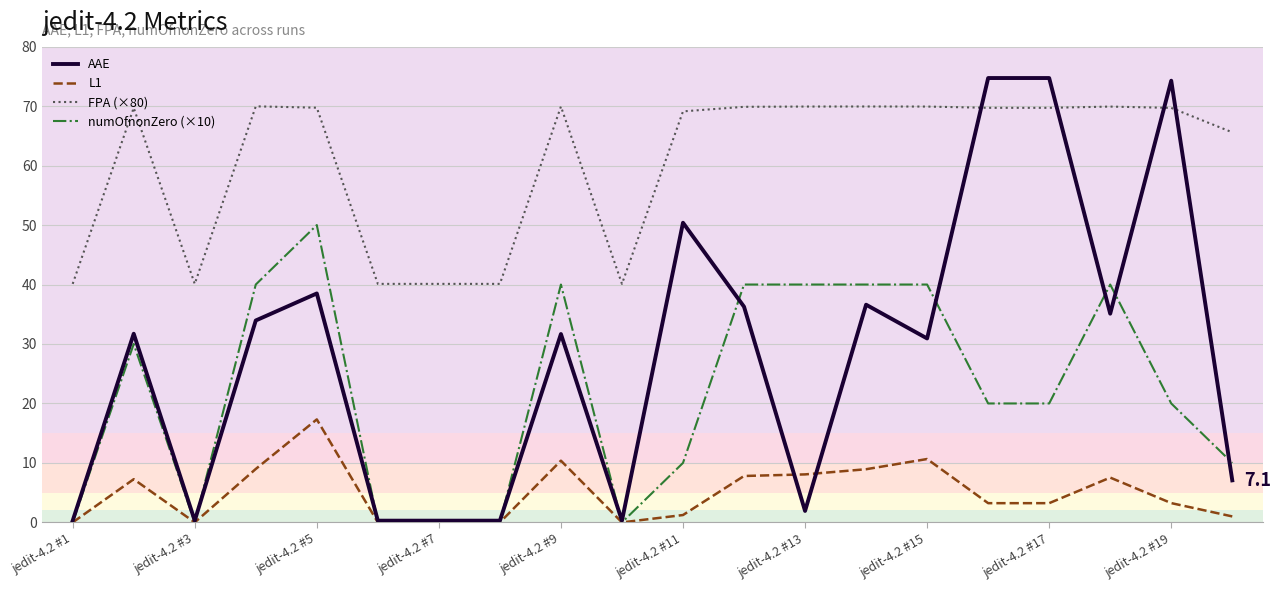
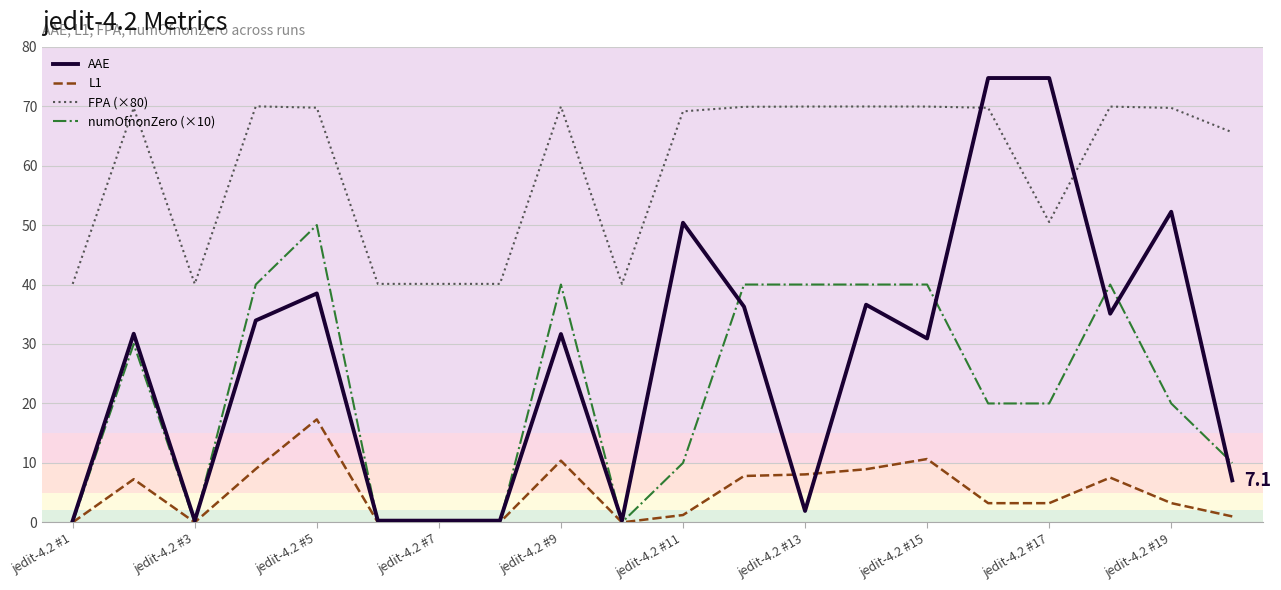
  {
    "AAE": {
      "jedit-4.2 #5": 38,
      "jedit-4.2 #9": 32,
      "jedit-4.2 #11": 50,
      "jedit-4.2 #13": 2,
      "jedit-4.2 #15": 31,
      "jedit-4.2 #17": 75,
-     "jedit-4.2 #19": 74
+     "jedit-4.2 #19": 52
    },
    "L1": {
      "jedit-4.2 #5": 17,
      "jedit-4.2 #9": 10,
      "jedit-4.2 #11": 1,
      "jedit-4.2 #13": 8,
      "jedit-4.2 #15": 11,
      "jedit-4.2 #17": 3,
      "jedit-4.2 #19": 3
    },
    "FPA (×80)": {
      "jedit-4.2 #1": 40,
      "jedit-4.2 #3": 40,
      "jedit-4.2 #5": 70,
      "jedit-4.2 #7": 40,
      "jedit-4.2 #9": 70,
      "jedit-4.2 #11": 69,
      "jedit-4.2 #13": 70,
      "jedit-4.2 #15": 70,
-     "jedit-4.2 #17": 70,
+     "jedit-4.2 #17": 51,
      "jedit-4.2 #19": 70
    },
    "numOfnonZero (×10)": {
      "jedit-4.2 #5": 50,
      "jedit-4.2 #9": 40,
      "jedit-4.2 #11": 10,
      "jedit-4.2 #13": 40,
      "jedit-4.2 #15": 40,
      "jedit-4.2 #17": 20,
      "jedit-4.2 #19": 20
    }
  }
